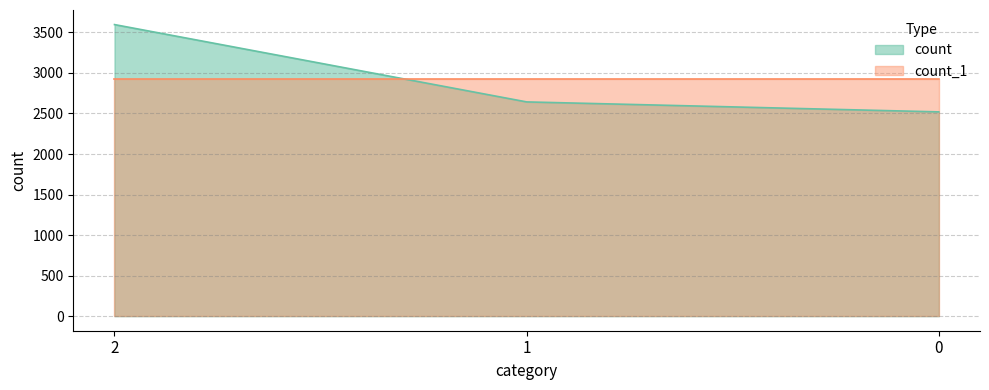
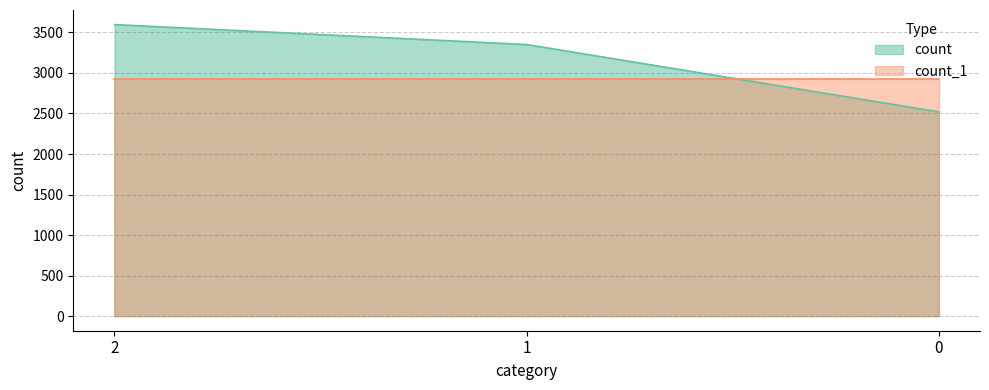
  {
    "count": {
      "2": 3600,
-     "1": 2600,
+     "1": 3400,
      "0": 2500
    },
    "count_1": {
      "2": 2900,
      "1": 2900,
      "0": 2900
    }
  }
